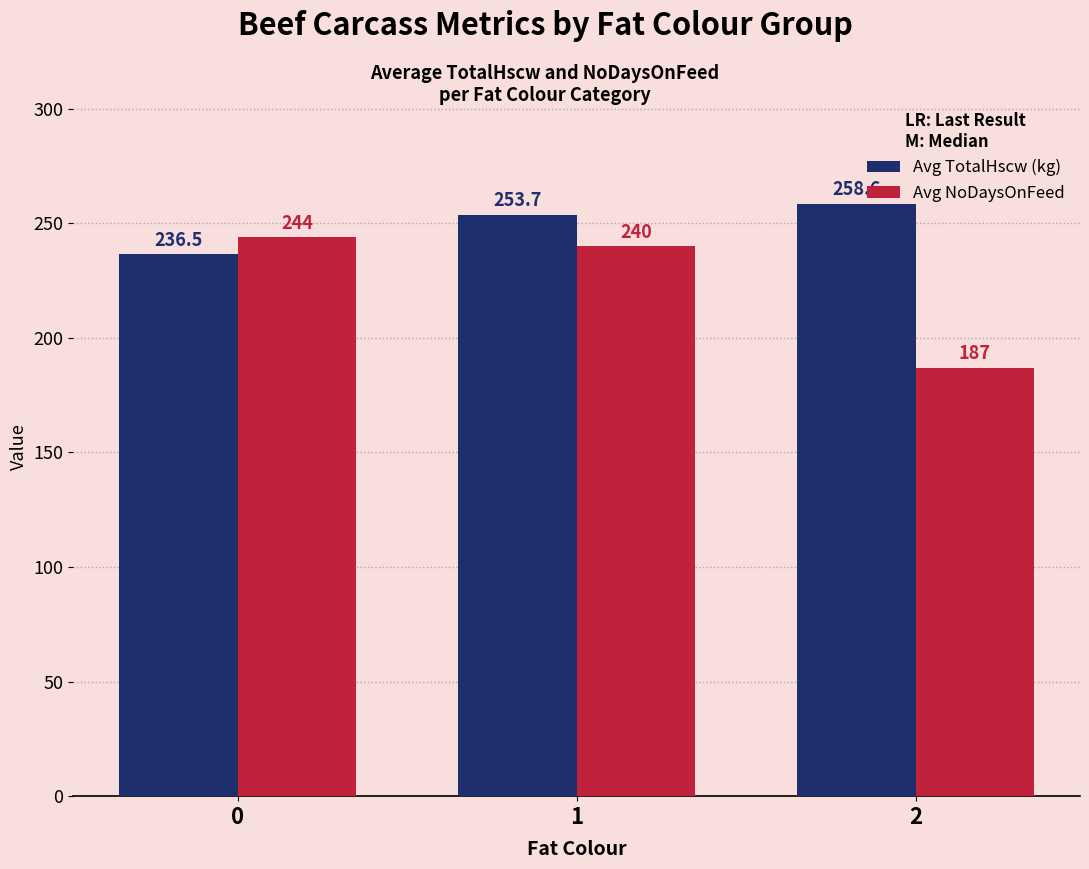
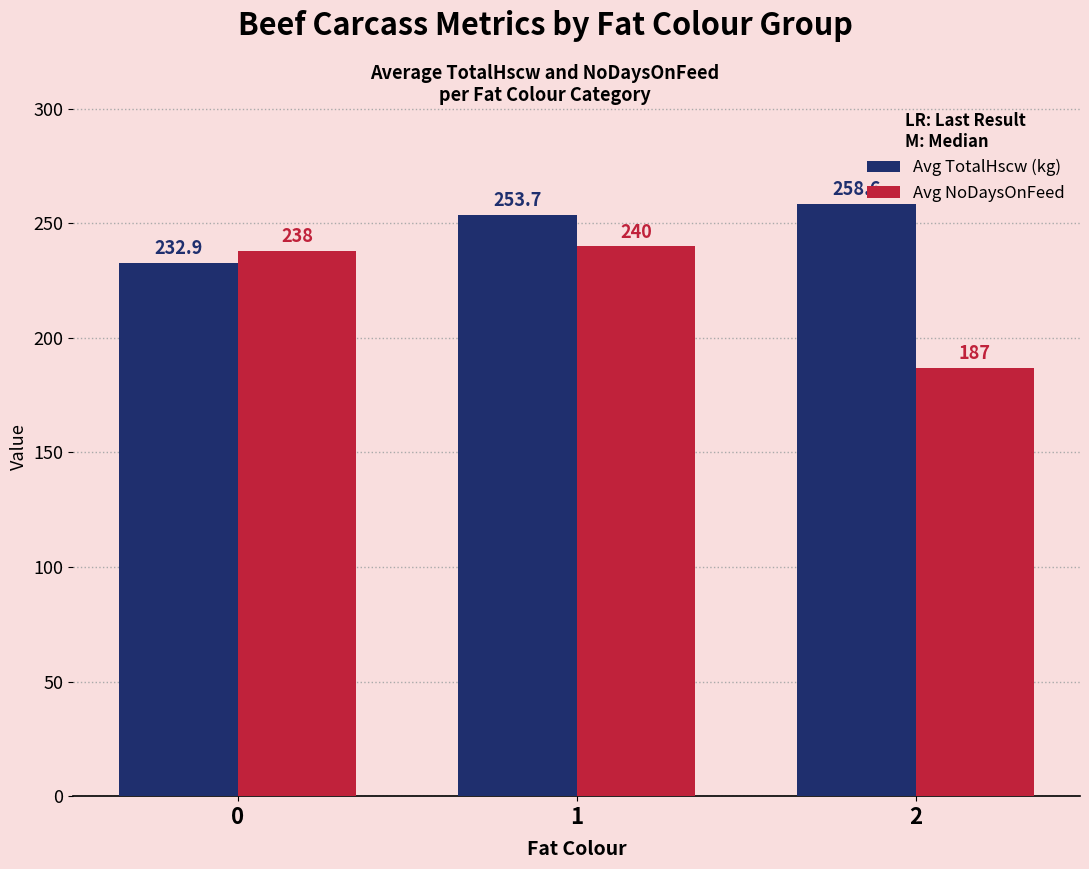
  {
    "Avg TotalHscw (kg)": {
-     "0": 236.5,
+     "0": 232.9,
      "1": 253.7,
      "2": 258.6
    },
    "Avg NoDaysOnFeed": {
-     "0": 244,
+     "0": 238,
      "1": 240,
      "2": 187
    }
  }
